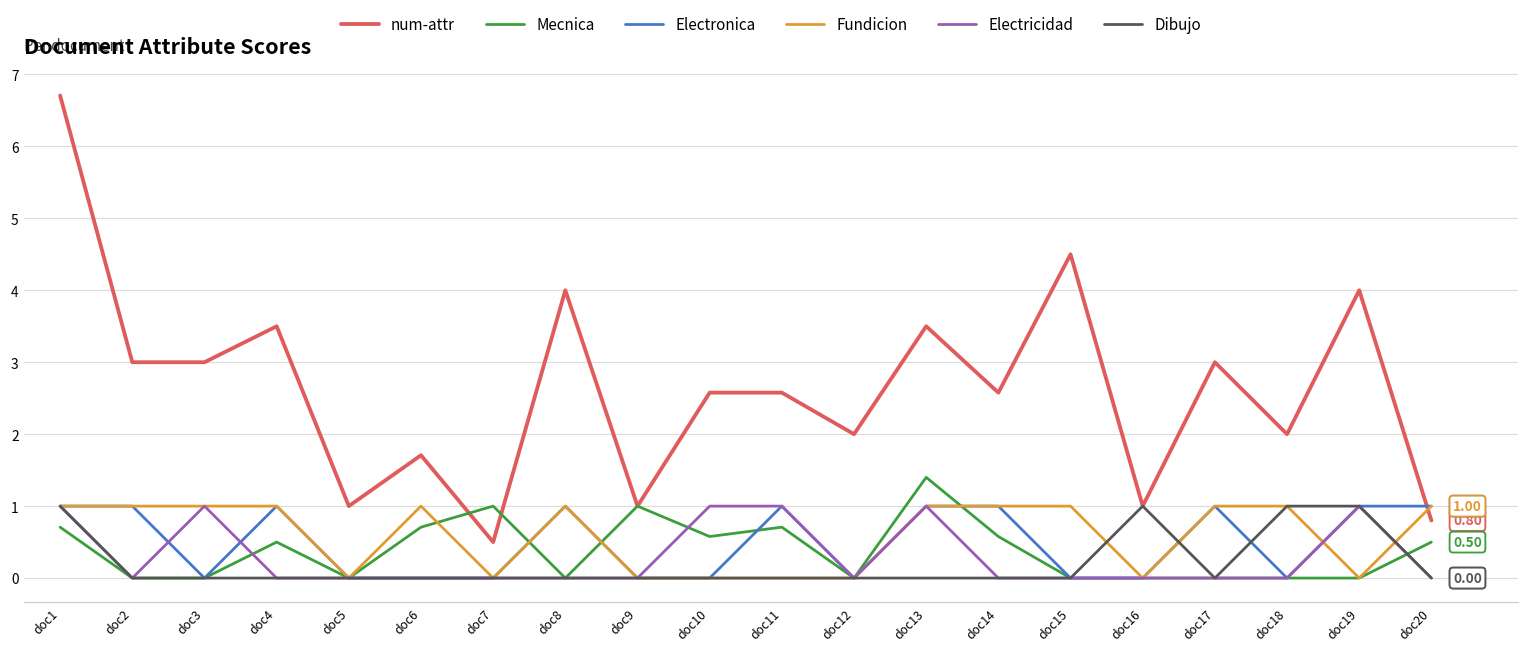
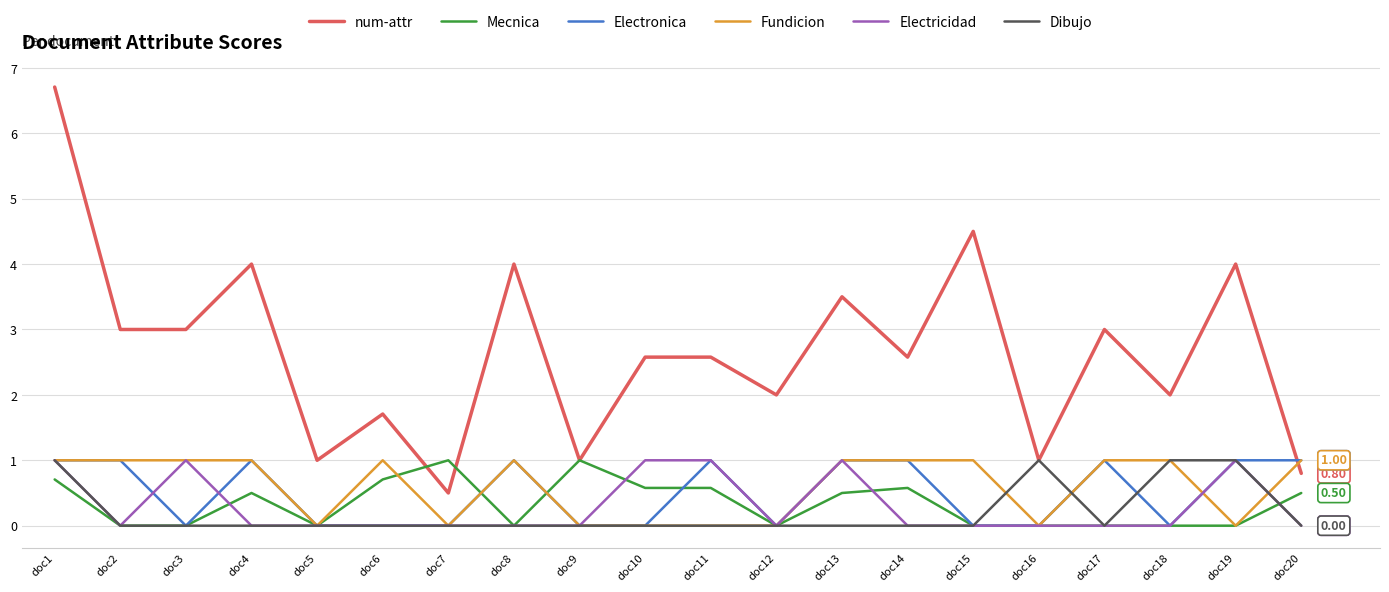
  {
    "num-attr": {
      "doc1": 6.7,
      "doc2": 3.0,
      "doc3": 3.0,
-     "doc4": 3.5,
+     "doc4": 4.0,
      "doc5": 1.0,
      "doc6": 1.7,
      "doc7": 0.5,
      "doc8": 4.0,
      "doc10": 2.6,
      "doc11": 2.6,
      "doc12": 2.0,
      "doc13": 3.5,
      "doc14": 2.6,
      "doc15": 4.5,
      "doc17": 3.0,
      "doc18": 2.0,
      "doc19": 4.0
    },
    "Mecnica": {
      "doc1": 0.7,
      "doc4": 0.5,
      "doc6": 0.7,
      "doc7": 1.0,
      "doc10": 0.6,
-     "doc11": 0.7,
-     "doc13": 1.4,
+     "doc11": 0.6,
+     "doc13": 0.5,
      "doc14": 0.6
    },
    "Fundicion": {
      "doc6": 1.0,
      "doc15": 1.0
    },
    "Electricidad": {
      "doc10": 1.0
    },
    "Dibujo": {
      "doc13": 0.0
    }
  }
